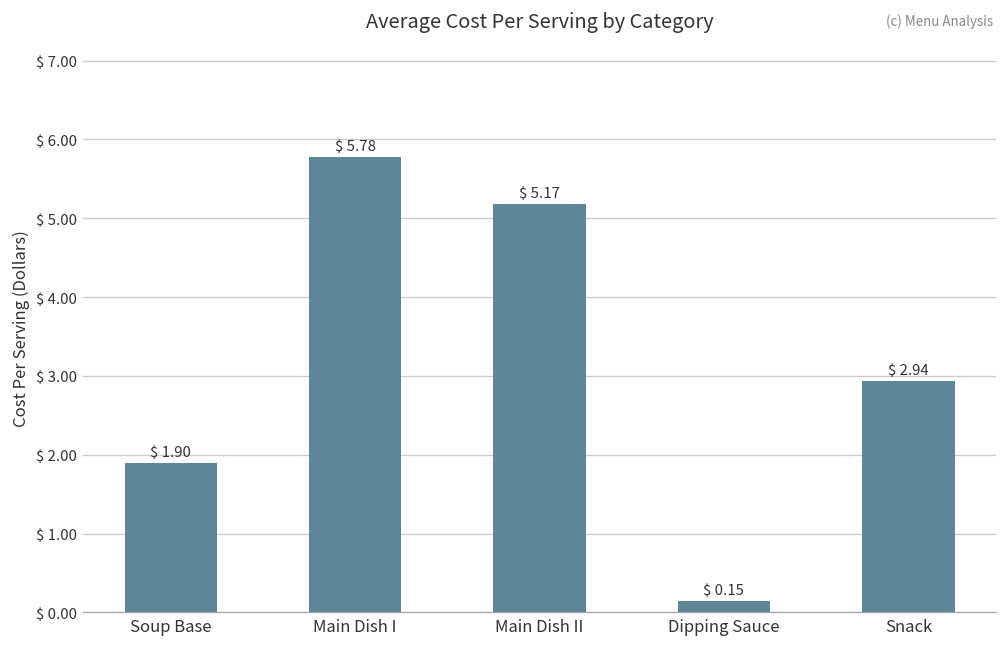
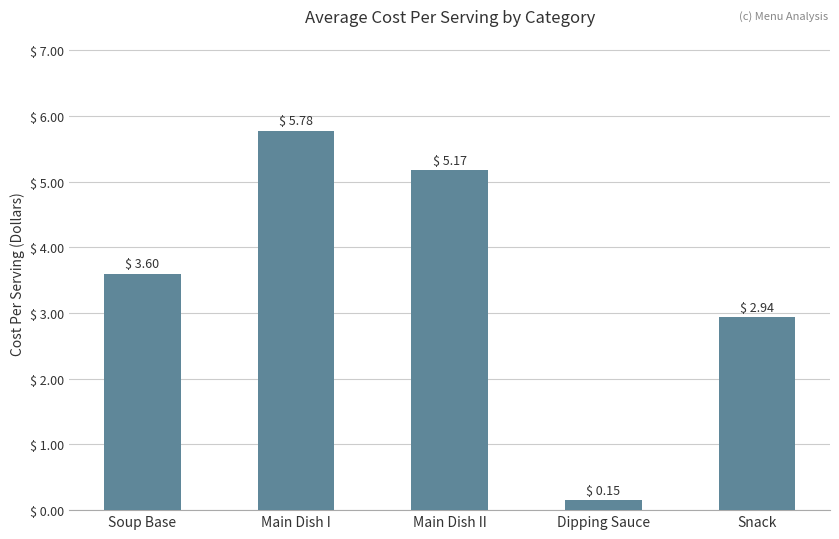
  {
-   "Soup Base": 1.90,
+   "Soup Base": 3.60,
    "Main Dish I": 5.78,
    "Main Dish II": 5.17,
    "Dipping Sauce": 0.15,
    "Snack": 2.94
  }
